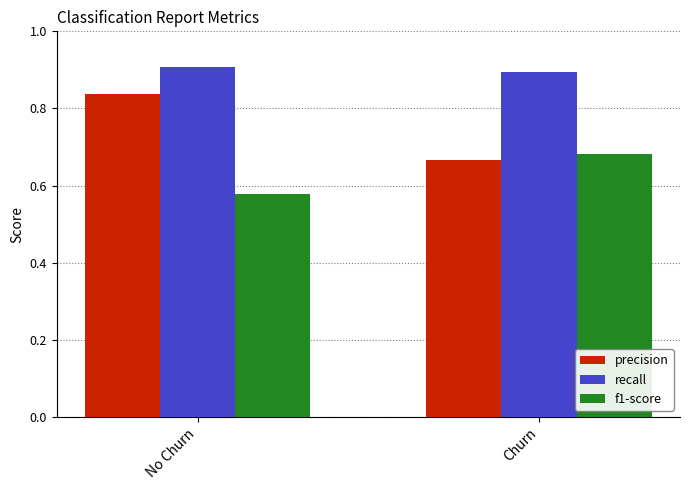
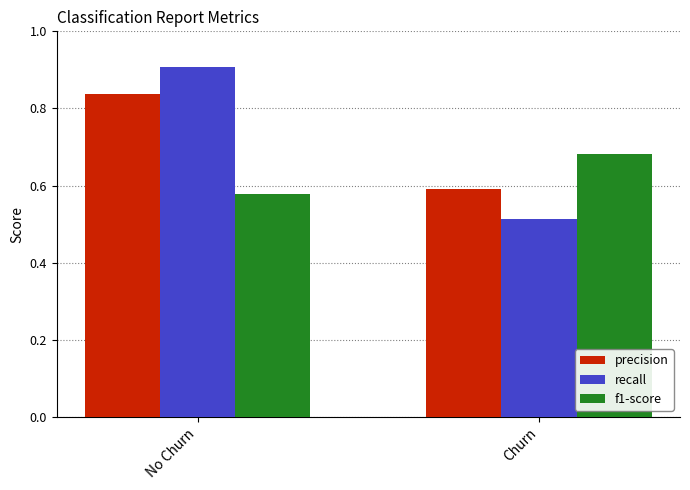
  {
    "precision": {
      "No Churn": 0.84,
-     "Churn": 0.67
+     "Churn": 0.59
    },
    "recall": {
      "No Churn": 0.91,
-     "Churn": 0.90
+     "Churn": 0.51
    },
    "f1-score": {
      "No Churn": 0.58,
      "Churn": 0.68
    }
  }
